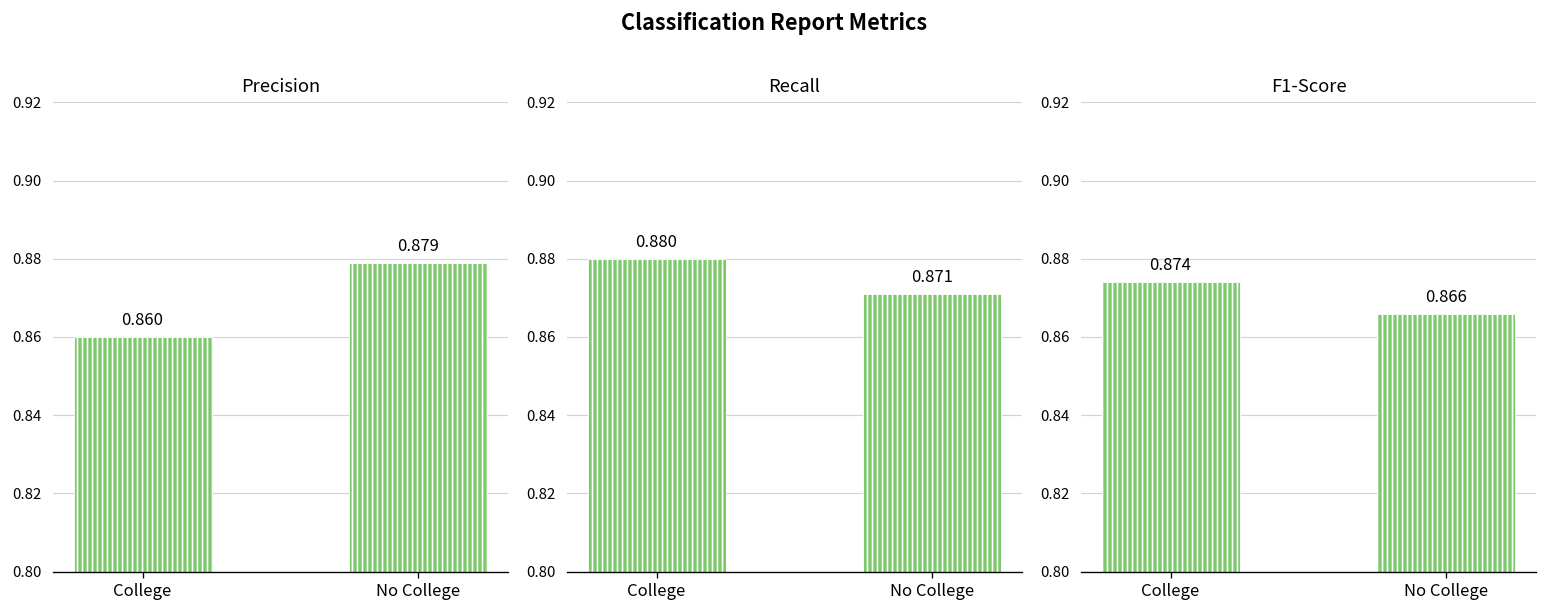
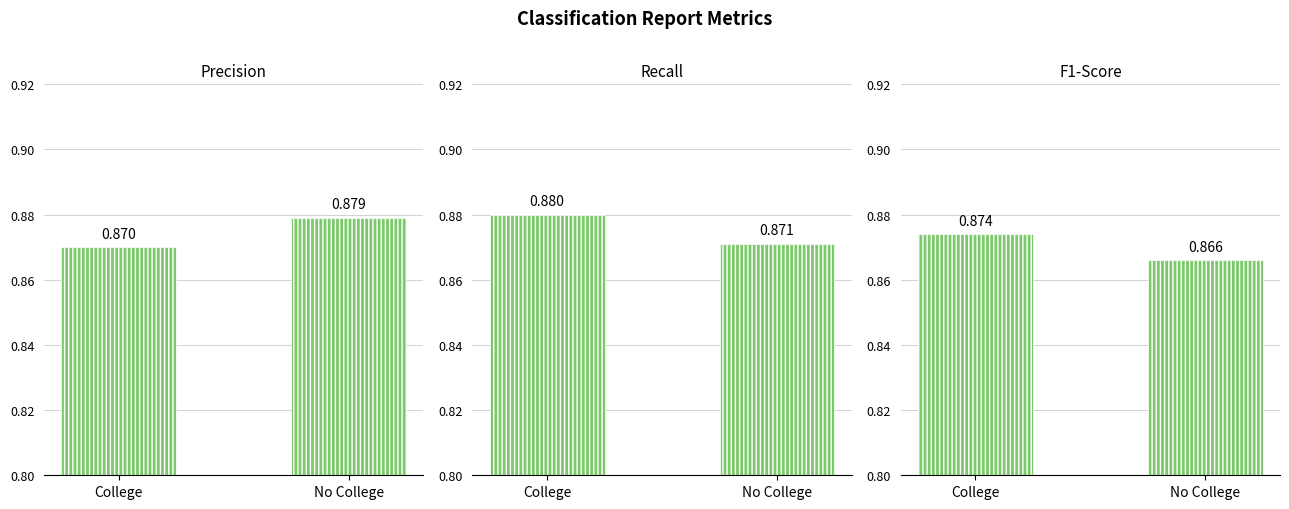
  {
    "Precision": {
-     "College": 0.860,
+     "College": 0.870,
      "No College": 0.879
    },
    "Recall": {
      "College": 0.880,
      "No College": 0.871
    },
    "F1-Score": {
      "College": 0.874,
      "No College": 0.866
    }
  }
